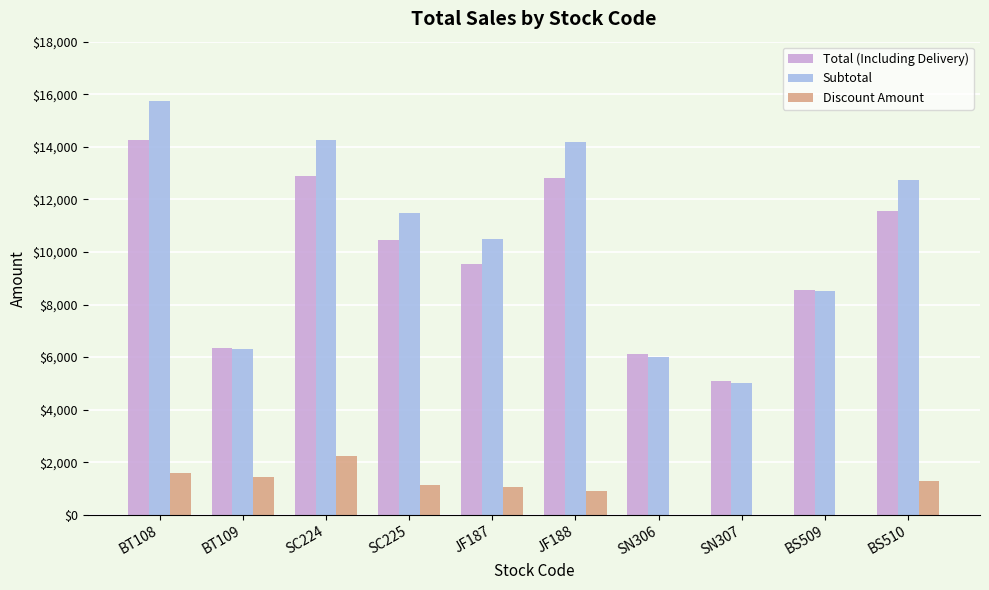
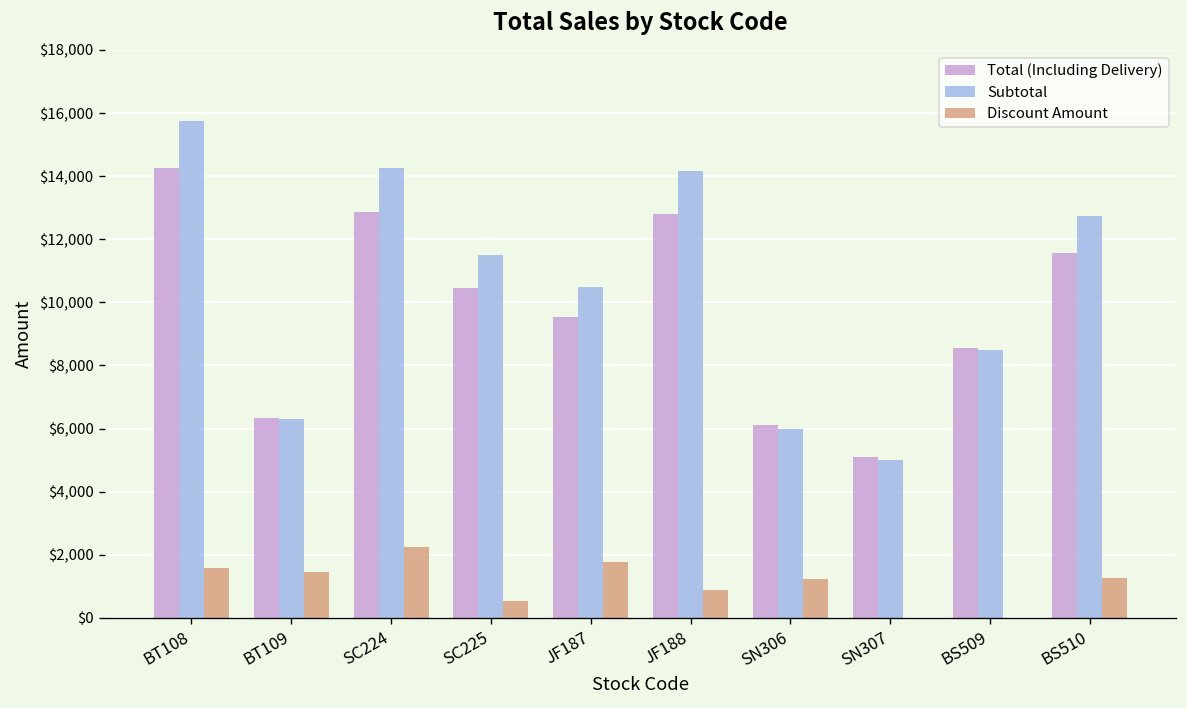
  {
    "Discount Amount": {
      "BT108": "$1,600",
      "BT109": "$1,400",
      "SC224": "$2,200",
-     "SC225": "$1,200",
-     "JF187": "$1,100",
+     "SC225": "$500",
+     "JF187": "$1,800",
      "JF188": "$900",
-     "SN306": "$0",
+     "SN306": "$1,200",
      "SN307": "$0",
      "BS509": "$0",
      "BS510": "$1,300"
    }
  }
